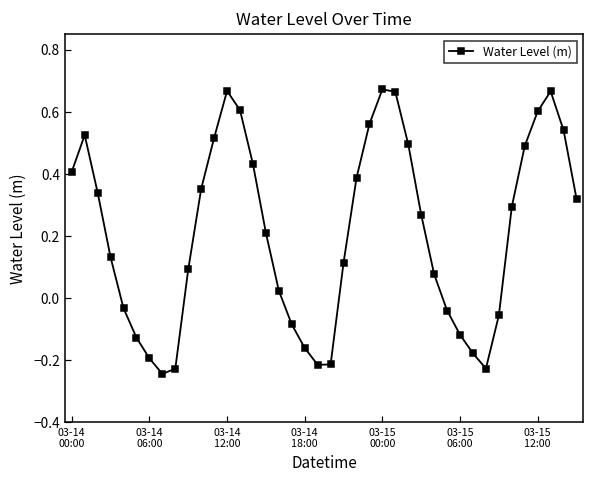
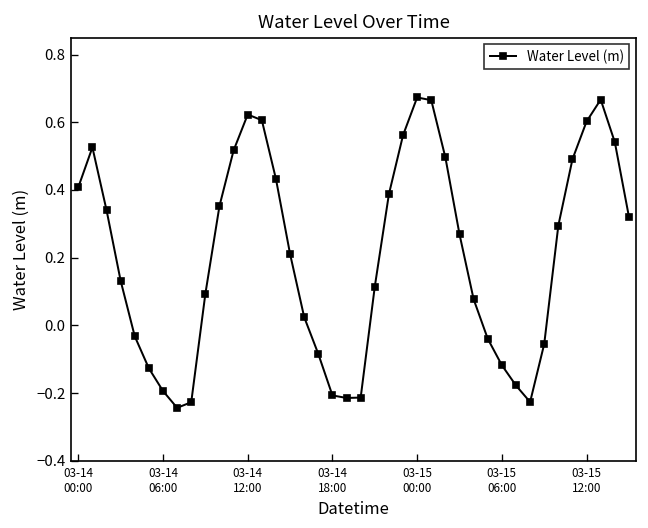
  {
    "03-14 00:00": 0.41,
    "03-14 06:00": -0.19,
-   "03-14 12:00": 0.67,
-   "03-14 18:00": -0.16,
+   "03-14 12:00": 0.62,
+   "03-14 18:00": -0.21,
    "03-15 00:00": 0.67,
    "03-15 06:00": -0.12,
    "03-15 12:00": 0.60
  }
